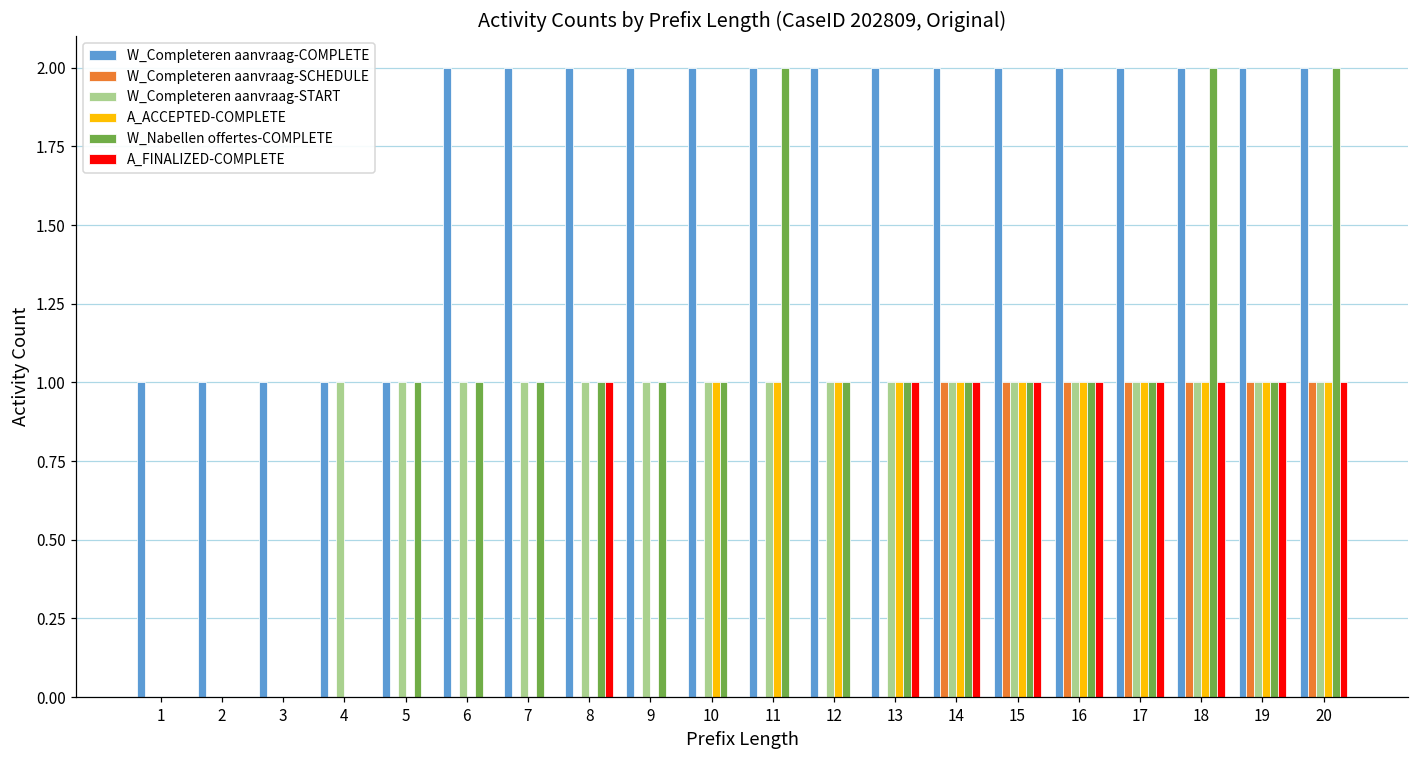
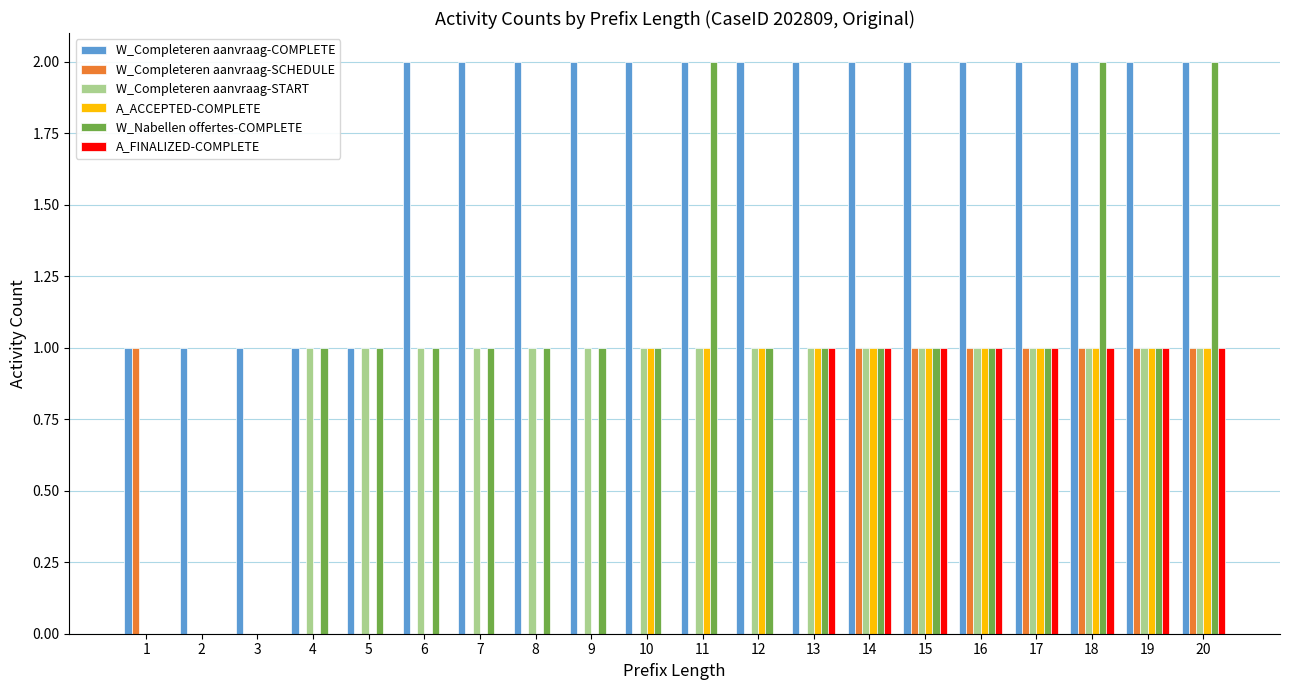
  {
    "W_Completeren aanvraag-COMPLETE": {
      "1": 1,
      "2": 1,
      "3": 1,
      "4": 1,
      "5": 1,
      "6": 2,
      "7": 2,
      "8": 2,
      "9": 2,
      "10": 2,
      "11": 2,
      "12": 2,
      "13": 2,
      "14": 2,
      "15": 2,
      "16": 2,
      "17": 2,
      "18": 2,
      "19": 2,
      "20": 2
    },
    "W_Completeren aanvraag-SCHEDULE": {
-     "1": 0,
+     "1": 1,
      "2": 0,
      "3": 0,
      "4": 0,
      "5": 0,
      "6": 0,
      "7": 0,
      "8": 0,
      "9": 0,
      "10": 0,
      "11": 0,
      "12": 0,
      "13": 0,
      "14": 1,
      "15": 1,
      "16": 1,
      "17": 1,
      "18": 1,
      "19": 1,
      "20": 1
    },
    "W_Completeren aanvraag-START": {
      "1": 0,
      "2": 0,
      "3": 0,
      "4": 1,
      "5": 1,
      "6": 1,
      "7": 1,
      "8": 1,
      "9": 1,
      "10": 1,
      "11": 1,
      "12": 1,
      "13": 1,
      "14": 1,
      "15": 1,
      "16": 1,
      "17": 1,
      "18": 1,
      "19": 1,
      "20": 1
    },
    "A_ACCEPTED-COMPLETE": {
      "1": 0,
      "2": 0,
      "3": 0,
      "4": 0,
      "5": 0,
      "6": 0,
      "7": 0,
      "8": 0,
      "9": 0,
      "10": 1,
      "11": 1,
      "12": 1,
      "13": 1,
      "14": 1,
      "15": 1,
      "16": 1,
      "17": 1,
      "18": 1,
      "19": 1,
      "20": 1
    },
    "W_Nabellen offertes-COMPLETE": {
      "1": 0,
      "2": 0,
      "3": 0,
-     "4": 0,
+     "4": 1,
      "5": 1,
      "6": 1,
      "7": 1,
      "8": 1,
      "9": 1,
      "10": 1,
      "11": 2,
      "12": 1,
      "13": 1,
      "14": 1,
      "15": 1,
      "16": 1,
      "17": 1,
      "18": 2,
      "19": 1,
      "20": 2
    },
    "A_FINALIZED-COMPLETE": {
      "1": 0,
      "2": 0,
      "3": 0,
      "4": 0,
      "5": 0,
      "6": 0,
      "7": 0,
-     "8": 1,
+     "8": 0,
      "9": 0,
      "10": 0,
      "11": 0,
      "12": 0,
      "13": 1,
      "14": 1,
      "15": 1,
      "16": 1,
      "17": 1,
      "18": 1,
      "19": 1,
      "20": 1
    }
  }
